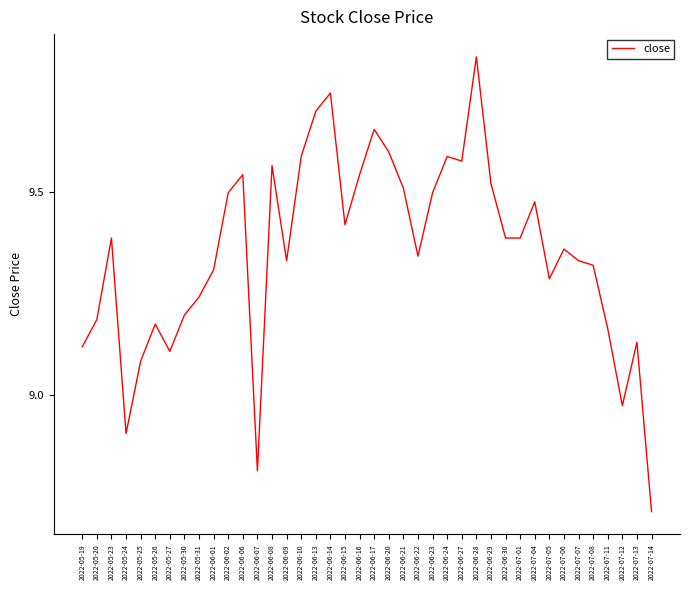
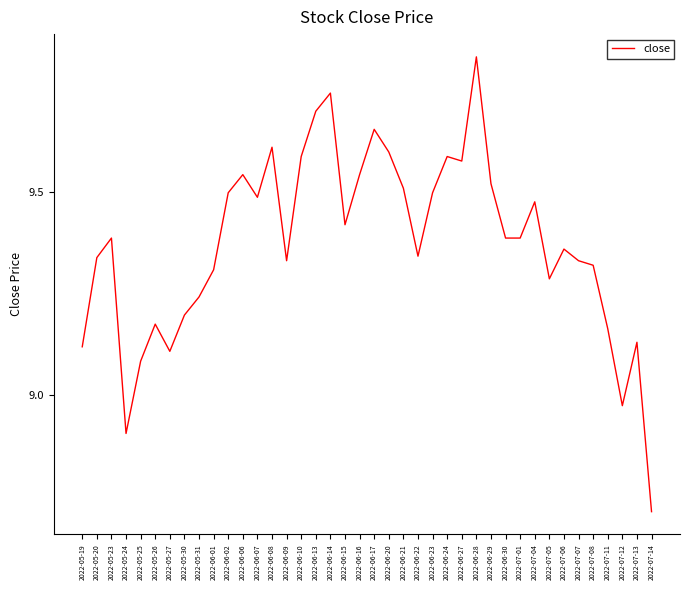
  {
    "2022-05-19": 9.12,
-   "2022-05-20": 9.19,
+   "2022-05-20": 9.34,
    "2022-05-23": 9.39,
    "2022-05-24": 8.90,
    "2022-05-25": 9.08,
    "2022-05-26": 9.17,
    "2022-05-27": 9.11,
    "2022-05-30": 9.20,
    "2022-05-31": 9.24,
    "2022-06-01": 9.31,
    "2022-06-02": 9.50,
    "2022-06-06": 9.54,
-   "2022-06-07": 8.81,
-   "2022-06-08": 9.56,
+   "2022-06-07": 9.49,
+   "2022-06-08": 9.61,
    "2022-06-09": 9.33,
    "2022-06-10": 9.59,
    "2022-06-13": 9.70,
    "2022-06-14": 9.74,
    "2022-06-15": 9.42,
    "2022-06-16": 9.54,
    "2022-06-17": 9.65,
    "2022-06-20": 9.60,
    "2022-06-21": 9.51,
    "2022-06-22": 9.34,
    "2022-06-23": 9.50,
    "2022-06-24": 9.59,
    "2022-06-27": 9.58,
    "2022-06-28": 9.83,
    "2022-06-29": 9.52,
    "2022-06-30": 9.39,
    "2022-07-01": 9.39,
    "2022-07-04": 9.48,
    "2022-07-05": 9.29,
    "2022-07-06": 9.36,
    "2022-07-07": 9.33,
    "2022-07-08": 9.32,
    "2022-07-11": 9.16,
    "2022-07-12": 8.97,
    "2022-07-13": 9.13,
    "2022-07-14": 8.71
  }
